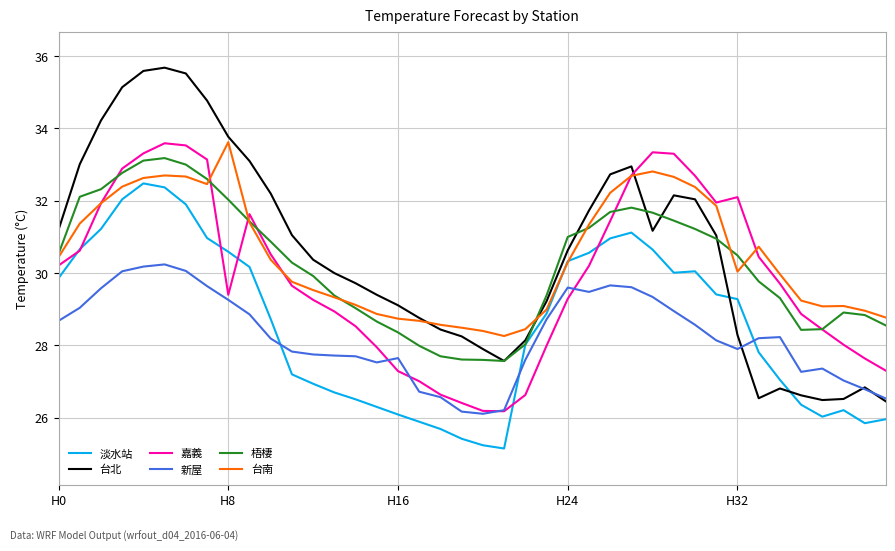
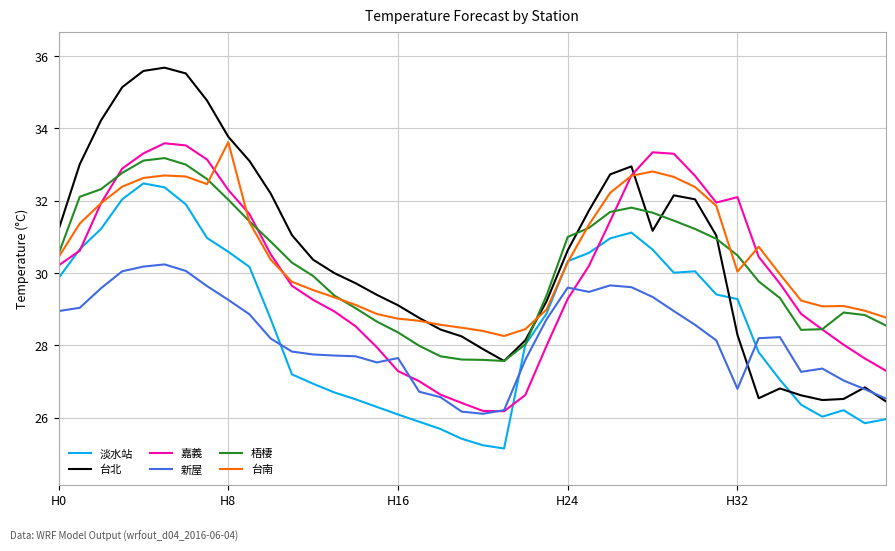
  {
    "淡水站": {
      "H0": 29.9,
      "H8": 30.6,
      "H16": 26.1,
      "H32": 29.3
    },
    "台北": {
      "H0": 31.2,
      "H8": 33.8,
      "H16": 29.1,
      "H24": 30.6,
      "H32": 28.3
    },
    "嘉義": {
      "H0": 30.2,
-     "H8": 29.4,
+     "H8": 32.3,
      "H16": 27.3,
      "H24": 29.3,
      "H32": 32.1
    },
    "新屋": {
-     "H0": 28.7,
+     "H0": 29.0,
      "H8": 29.3,
      "H16": 27.7,
      "H24": 29.6,
-     "H32": 27.9
+     "H32": 26.8
    },
    "梧棲": {
      "H0": 30.5,
      "H8": 32.0,
      "H16": 28.4,
      "H24": 31.0,
      "H32": 30.5
    },
    "台南": {
      "H0": 30.4,
      "H8": 33.6,
      "H16": 28.7,
      "H32": 30.0
    }
  }
